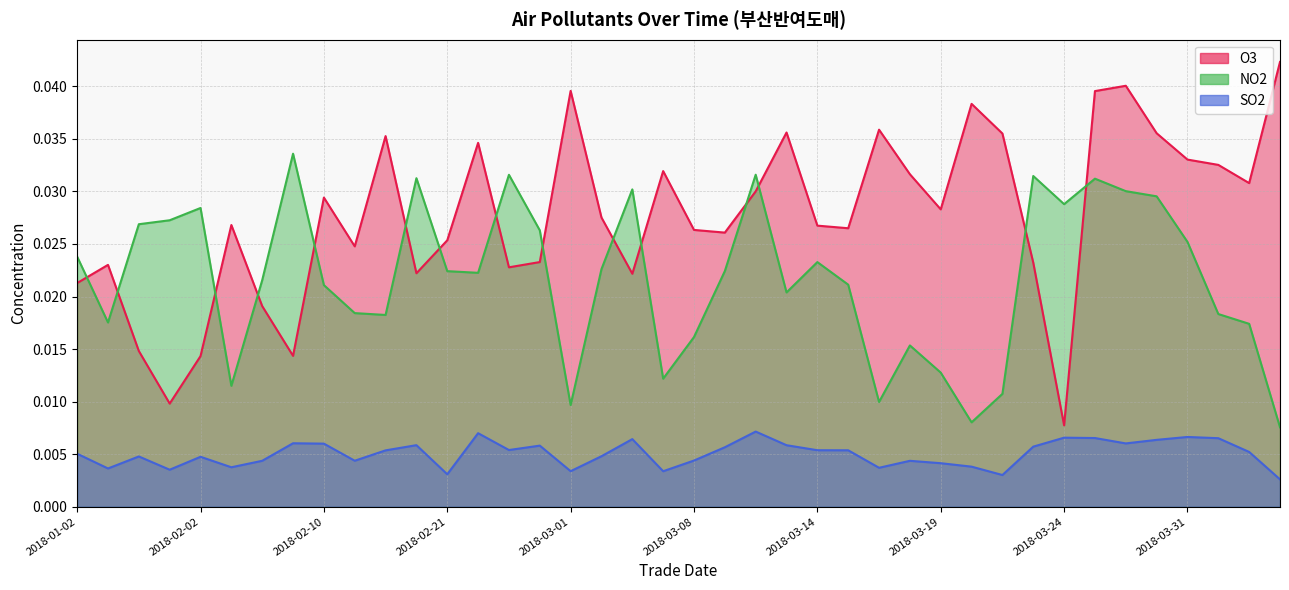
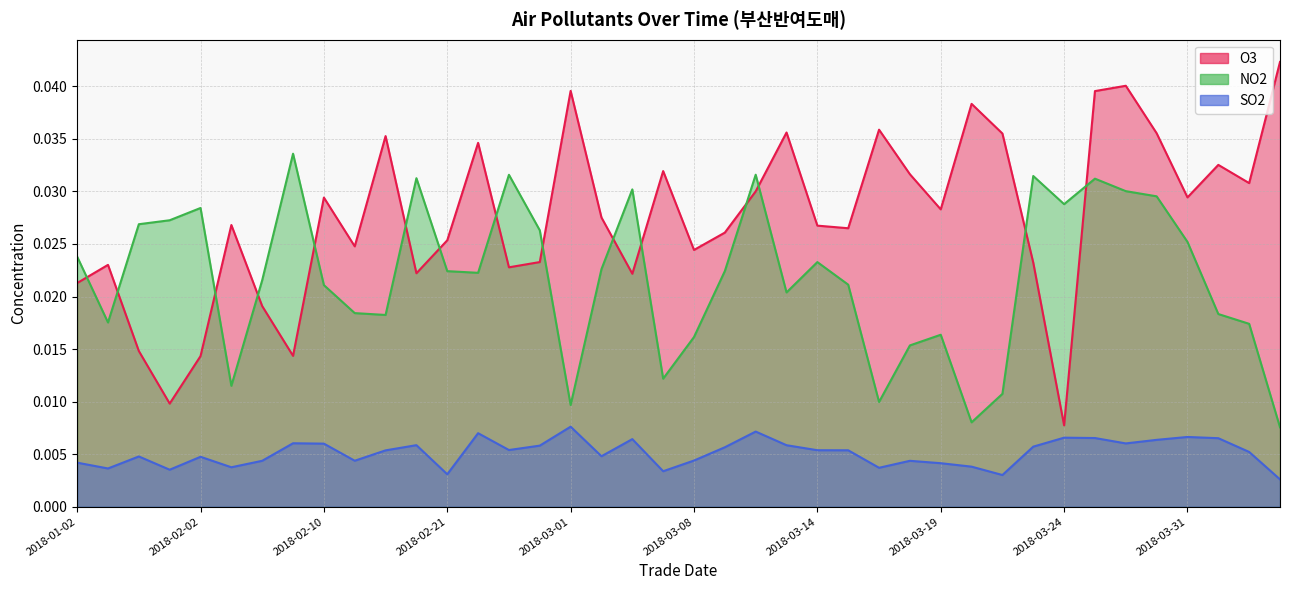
  {
    "O3": {
      "2018-01-02": 0.0213,
      "2018-02-02": 0.0143,
      "2018-02-10": 0.0294,
      "2018-02-21": 0.0254,
      "2018-03-01": 0.0396,
-     "2018-03-08": 0.0263,
+     "2018-03-08": 0.0244,
      "2018-03-14": 0.0267,
      "2018-03-19": 0.0283,
      "2018-03-24": 0.0077,
-     "2018-03-31": 0.0330
+     "2018-03-31": 0.0294
    },
    "NO2": {
      "2018-01-02": 0.0238,
      "2018-02-02": 0.0284,
      "2018-02-10": 0.0211,
      "2018-02-21": 0.0224,
      "2018-03-01": 0.0097,
      "2018-03-08": 0.0161,
      "2018-03-14": 0.0233,
-     "2018-03-19": 0.0128,
+     "2018-03-19": 0.0164,
      "2018-03-24": 0.0288,
      "2018-03-31": 0.0252
    },
    "SO2": {
-     "2018-01-02": 0.0050,
+     "2018-01-02": 0.0042,
      "2018-02-02": 0.0048,
      "2018-02-10": 0.0060,
      "2018-02-21": 0.0031,
-     "2018-03-01": 0.0034,
+     "2018-03-01": 0.0076,
      "2018-03-08": 0.0044,
      "2018-03-14": 0.0054,
      "2018-03-19": 0.0041,
      "2018-03-24": 0.0066,
      "2018-03-31": 0.0066
    }
  }
